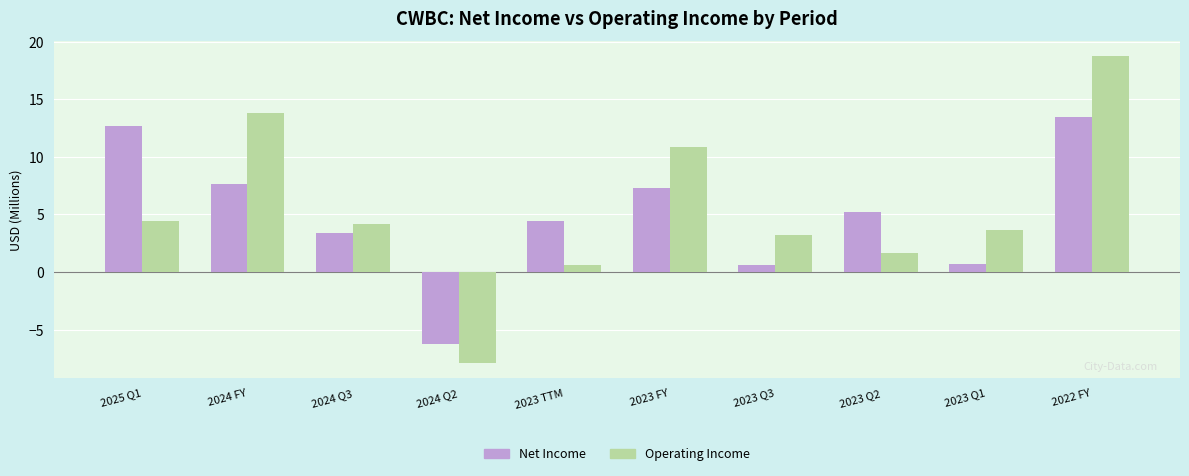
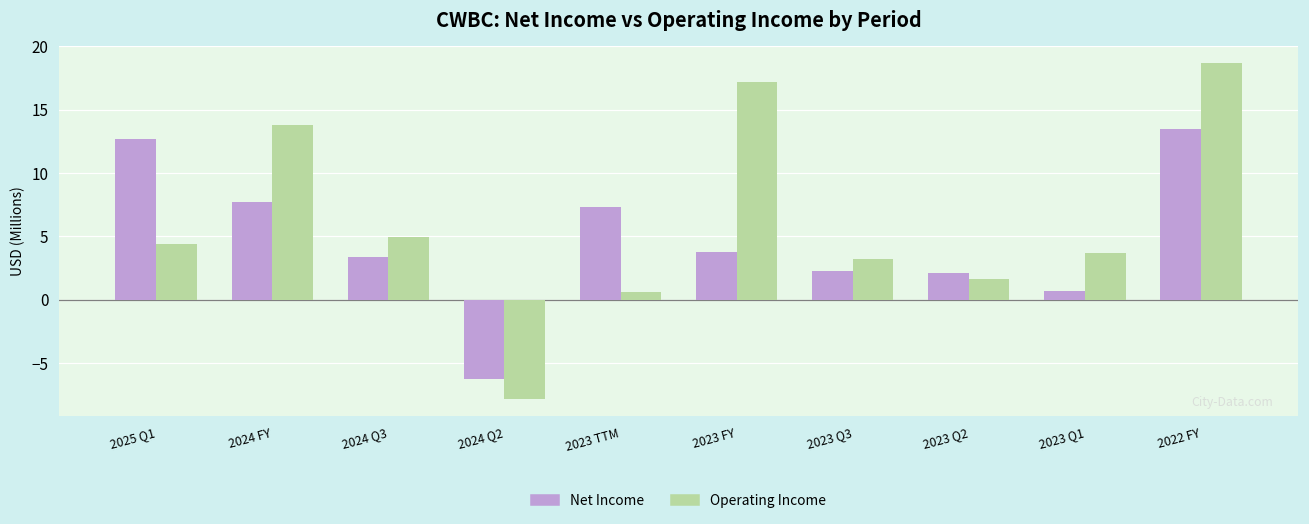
  {
    "Net Income": {
      "2025 Q1": 12.7,
      "2024 FY": 7.7,
      "2024 Q3": 3.4,
      "2024 Q2": -6.3,
-     "2023 TTM": 4.4,
-     "2023 FY": 7.3,
-     "2023 Q3": 0.6,
-     "2023 Q2": 5.2,
+     "2023 TTM": 7.3,
+     "2023 FY": 3.8,
+     "2023 Q3": 2.3,
+     "2023 Q2": 2.1,
      "2023 Q1": 0.7,
      "2022 FY": 13.4
    },
    "Operating Income": {
      "2025 Q1": 4.4,
      "2024 FY": 13.8,
-     "2024 Q3": 4.2,
+     "2024 Q3": 4.9,
      "2024 Q2": -7.9,
      "2023 TTM": 0.6,
-     "2023 FY": 10.8,
+     "2023 FY": 17.2,
      "2023 Q3": 3.2,
      "2023 Q2": 1.6,
      "2023 Q1": 3.7,
      "2022 FY": 18.7
    }
  }
